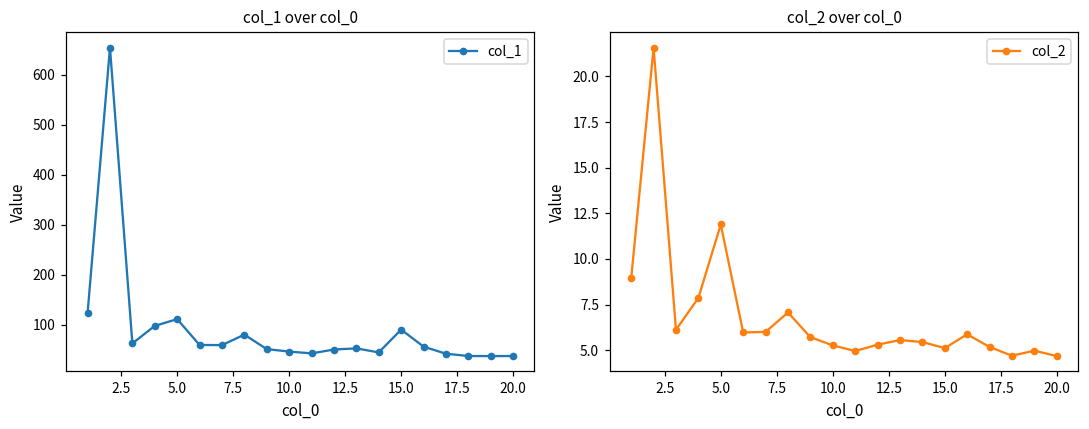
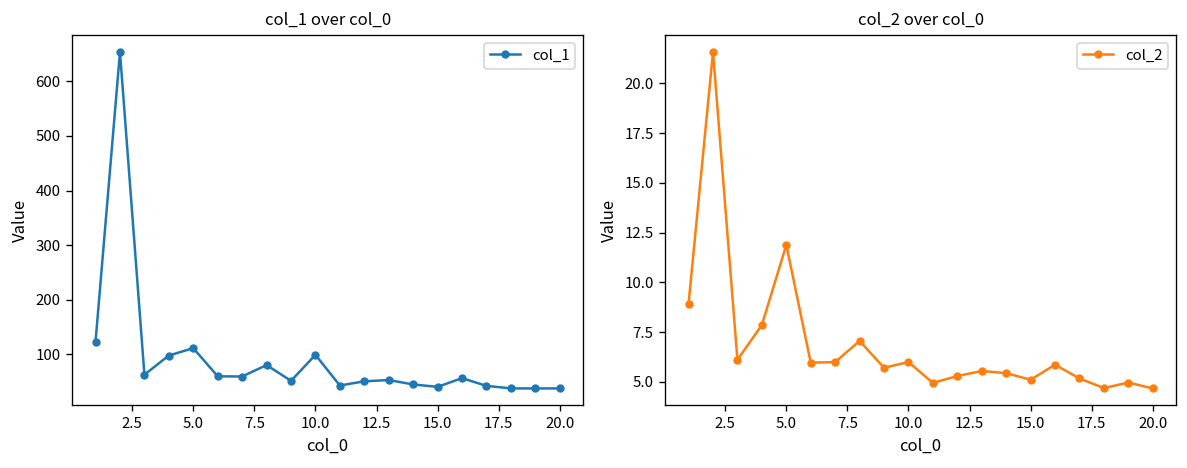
  {
    "col_1 over col_0": {
      "5.0": 110,
-     "10.0": 50,
-     "15.0": 90,
+     "10.0": 100,
+     "15.0": 40,
      "20.0": 40
    },
    "col_2 over col_0": {
      "5.0": 11.9,
-     "10.0": 5.3,
+     "10.0": 6.0,
      "15.0": 5.1,
      "20.0": 4.7
    }
  }
